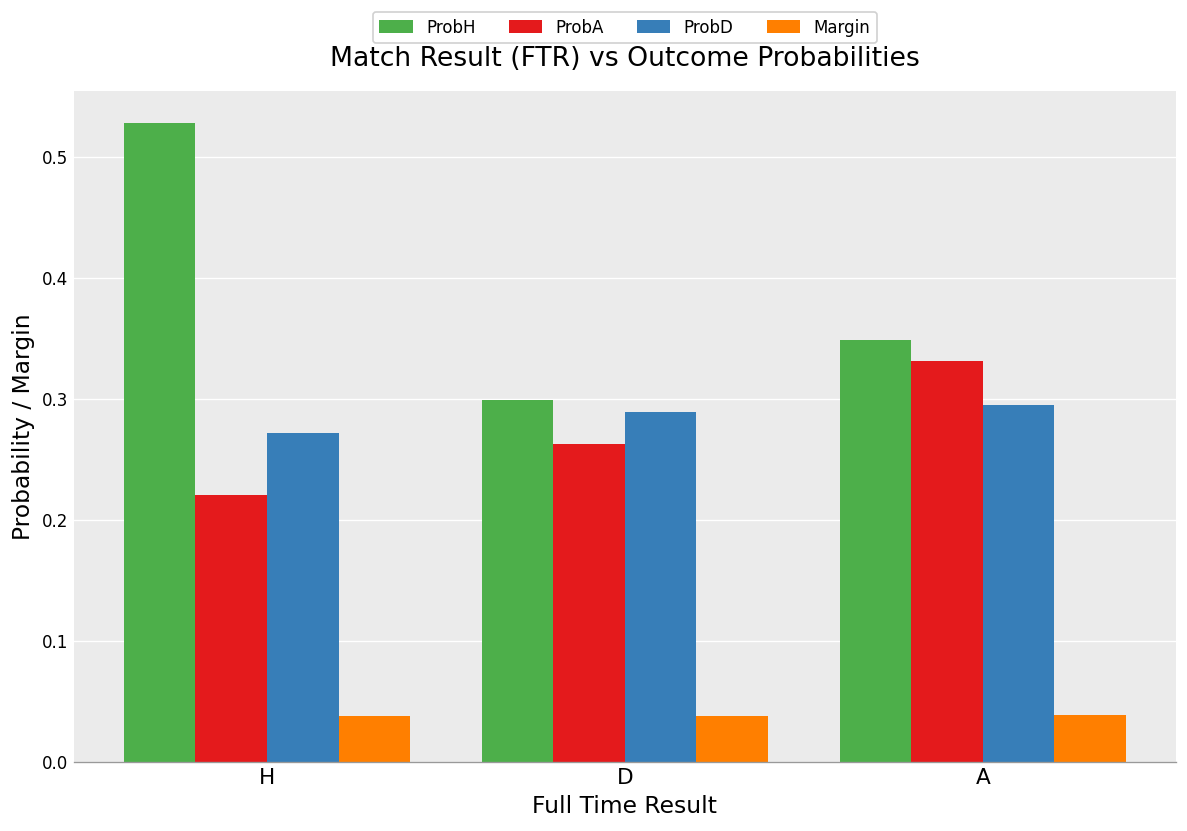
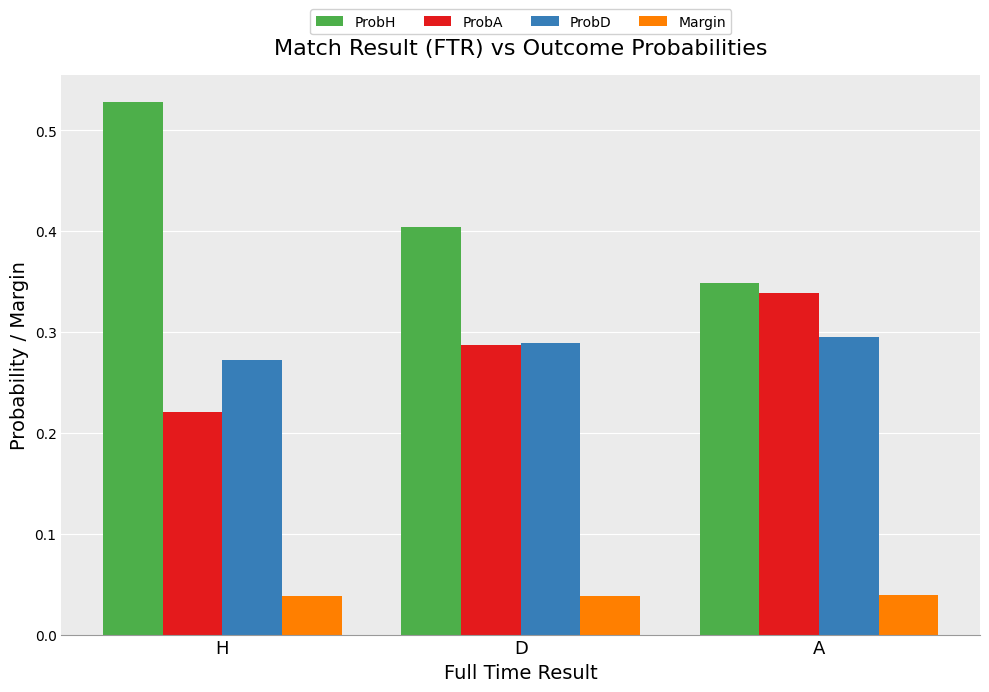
  {
    "ProbH": {
      "H": 0.529,
-     "D": 0.299,
+     "D": 0.404,
      "A": 0.349
    },
    "ProbA": {
      "H": 0.221,
-     "D": 0.263,
-     "A": 0.331
+     "D": 0.288,
+     "A": 0.339
    },
    "ProbD": {
      "H": 0.272,
      "D": 0.289,
      "A": 0.295
    },
    "Margin": {
      "H": 0.038,
      "D": 0.039,
      "A": 0.039
    }
  }
